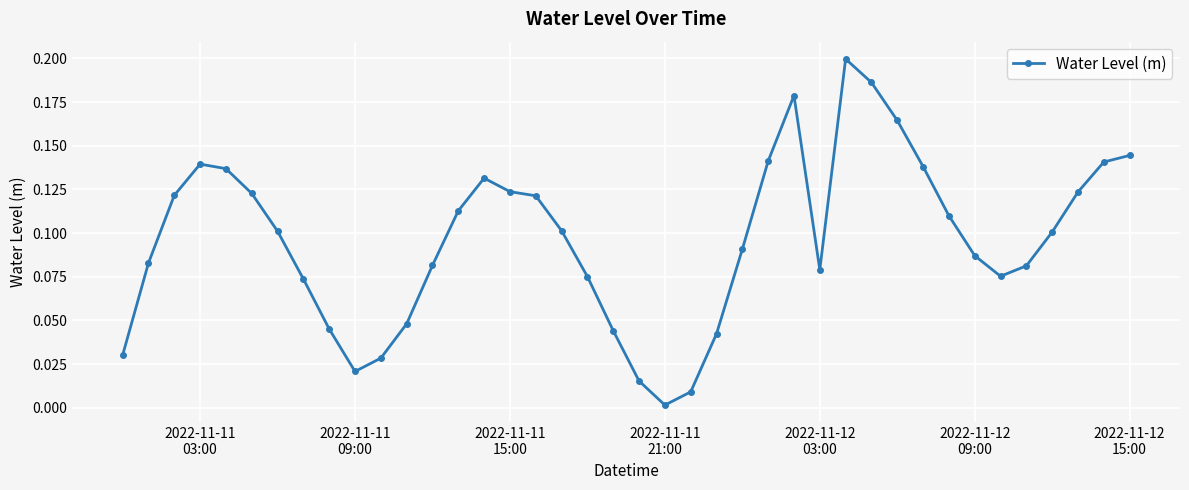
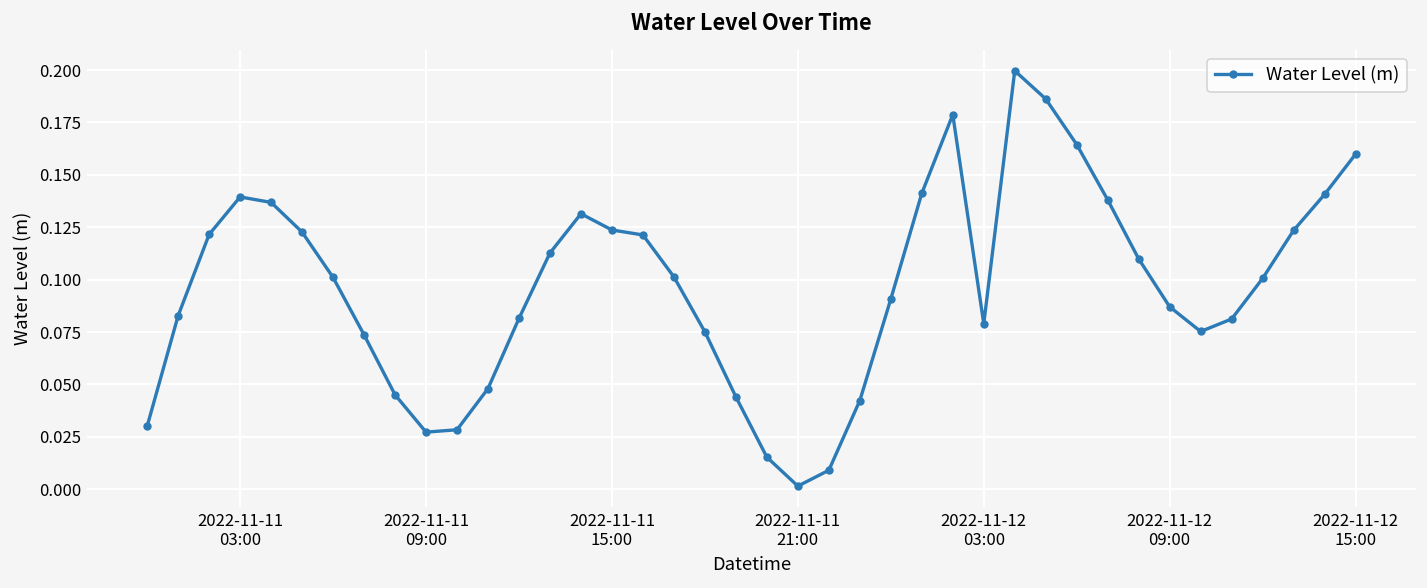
  {
    "2022-11-11 03:00": 0.139,
-   "2022-11-11 09:00": 0.021,
+   "2022-11-11 09:00": 0.027,
    "2022-11-11 15:00": 0.124,
    "2022-11-11 21:00": 0.001,
    "2022-11-12 03:00": 0.079,
    "2022-11-12 09:00": 0.087,
-   "2022-11-12 15:00": 0.144
+   "2022-11-12 15:00": 0.160
  }
